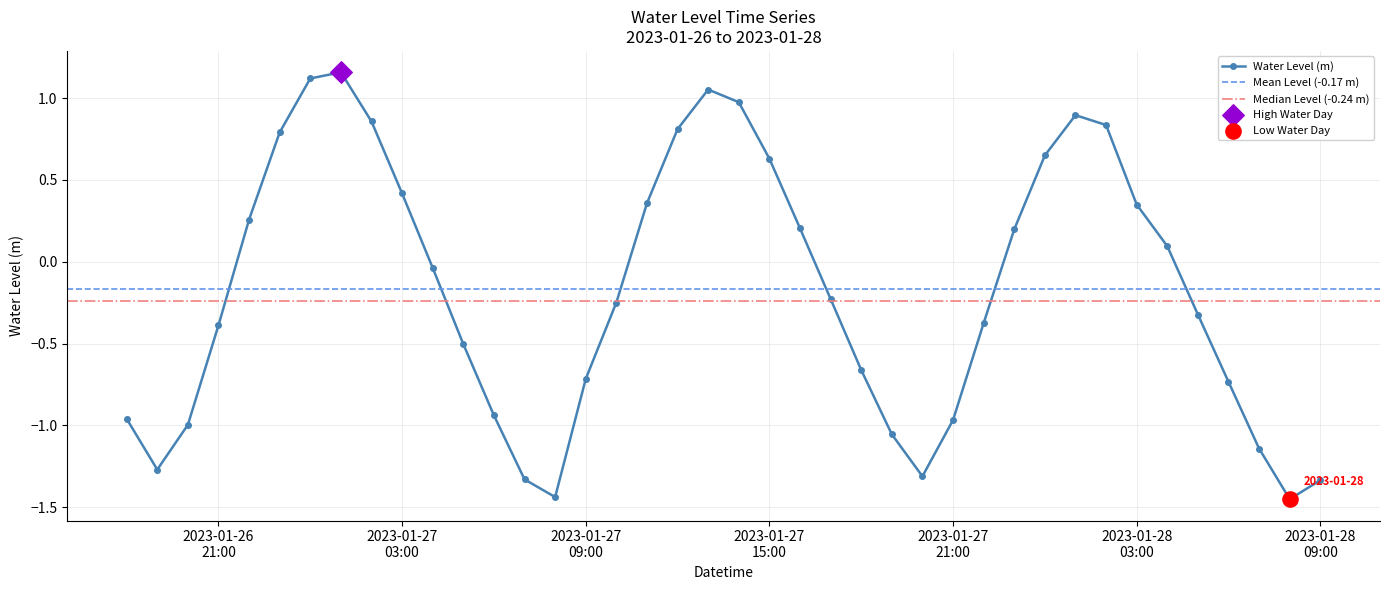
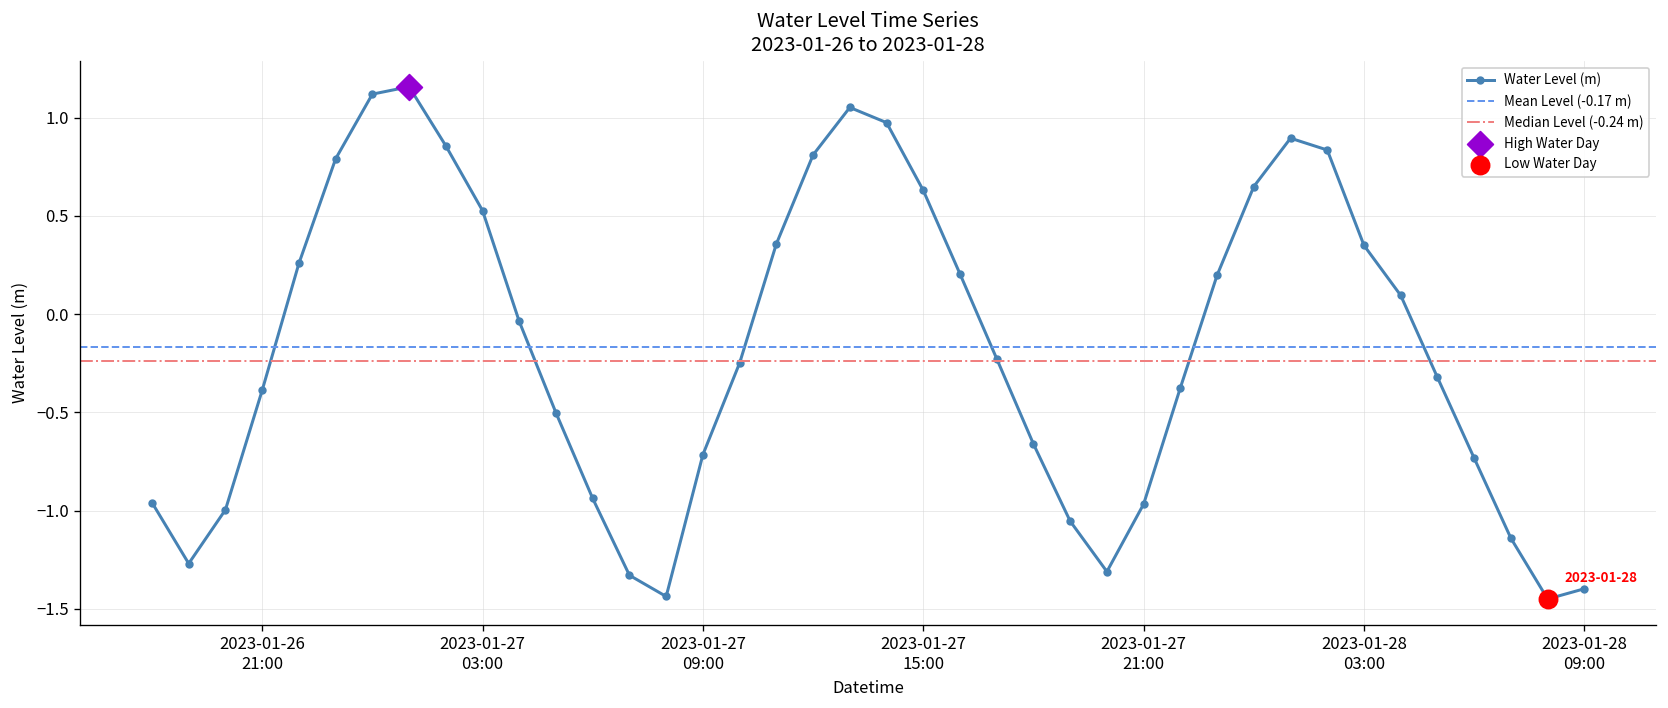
  {
    "Water Level (m)": {
      "2023-01-26 21:00": -0.39,
-     "2023-01-27 03:00": 0.42,
+     "2023-01-27 03:00": 0.53,
      "2023-01-27 09:00": -0.72,
      "2023-01-27 15:00": 0.63,
      "2023-01-27 21:00": -0.97,
      "2023-01-28 03:00": 0.35,
-     "2023-01-28 09:00": -1.33
+     "2023-01-28 09:00": -1.40
    }
  }
